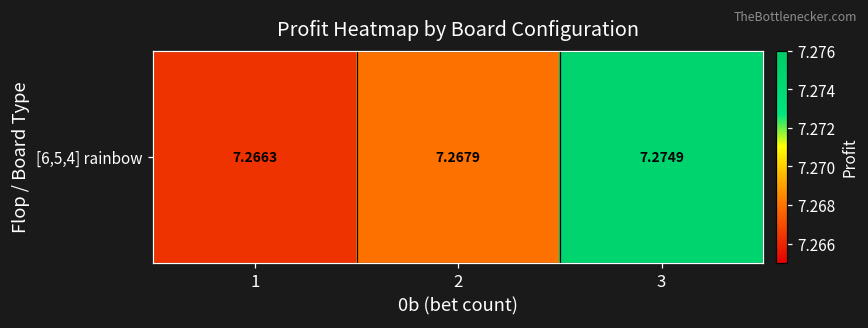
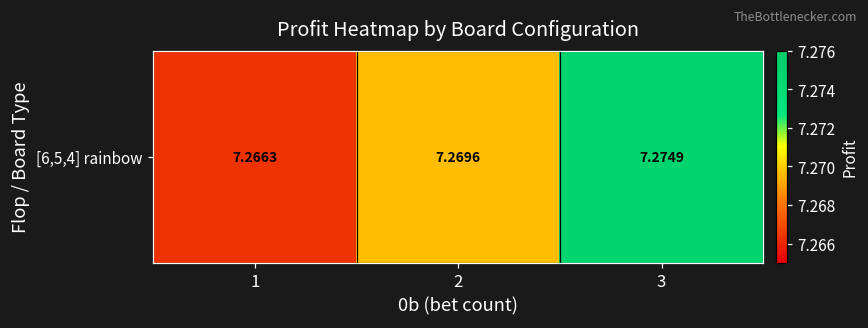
  {
    "[6,5,4] rainbow": {
      "1": 7.2663,
-     "2": 7.2679,
+     "2": 7.2696,
      "3": 7.2749
    }
  }
